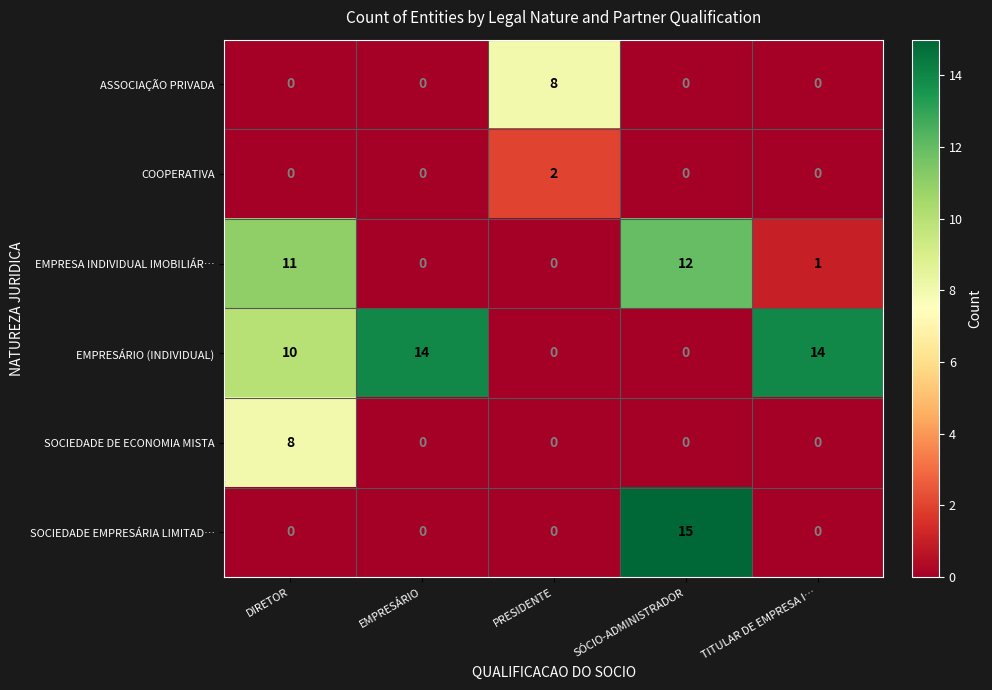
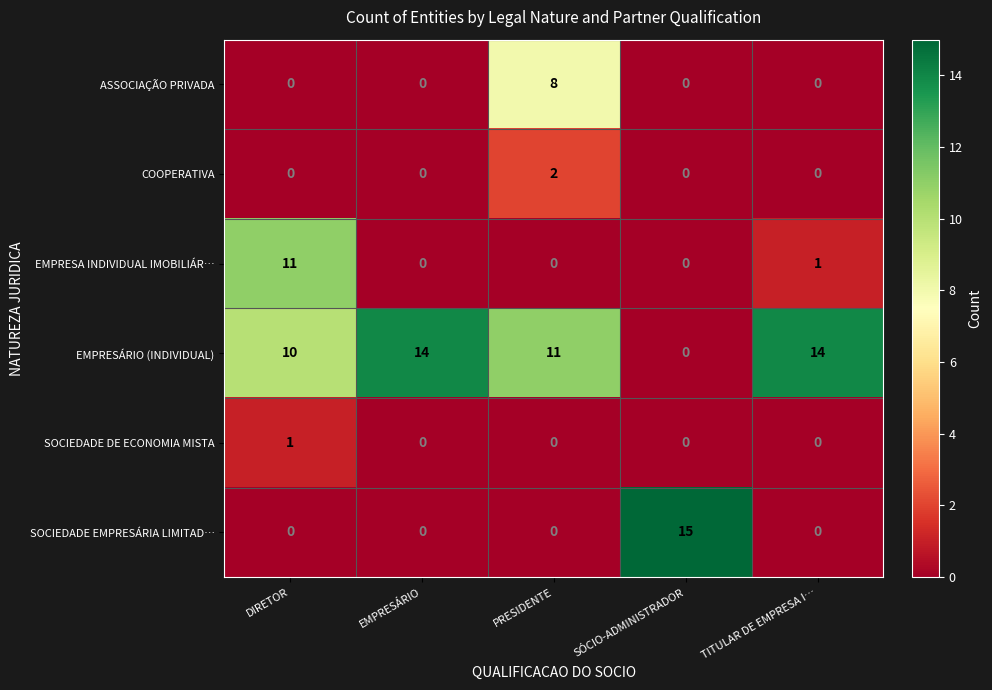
  {
    "ASSOCIAÇÃO PRIVADA": {
      "DIRETOR": 0,
      "EMPRESÁRIO": 0,
      "PRESIDENTE": 8,
      "SÓCIO-ADMINISTRADOR": 0,
      "TITULAR DE EMPRESA I…": 0
    },
    "COOPERATIVA": {
      "DIRETOR": 0,
      "EMPRESÁRIO": 0,
      "PRESIDENTE": 2,
      "SÓCIO-ADMINISTRADOR": 0,
      "TITULAR DE EMPRESA I…": 0
    },
    "EMPRESA INDIVIDUAL IMOBILIÁR…": {
      "DIRETOR": 11,
      "EMPRESÁRIO": 0,
      "PRESIDENTE": 0,
-     "SÓCIO-ADMINISTRADOR": 12,
+     "SÓCIO-ADMINISTRADOR": 0,
      "TITULAR DE EMPRESA I…": 1
    },
    "EMPRESÁRIO (INDIVIDUAL)": {
      "DIRETOR": 10,
      "EMPRESÁRIO": 14,
-     "PRESIDENTE": 0,
+     "PRESIDENTE": 11,
      "SÓCIO-ADMINISTRADOR": 0,
      "TITULAR DE EMPRESA I…": 14
    },
    "SOCIEDADE DE ECONOMIA MISTA": {
-     "DIRETOR": 8,
+     "DIRETOR": 1,
      "EMPRESÁRIO": 0,
      "PRESIDENTE": 0,
      "SÓCIO-ADMINISTRADOR": 0,
      "TITULAR DE EMPRESA I…": 0
    },
    "SOCIEDADE EMPRESÁRIA LIMITAD…": {
      "DIRETOR": 0,
      "EMPRESÁRIO": 0,
      "PRESIDENTE": 0,
      "SÓCIO-ADMINISTRADOR": 15,
      "TITULAR DE EMPRESA I…": 0
    }
  }
